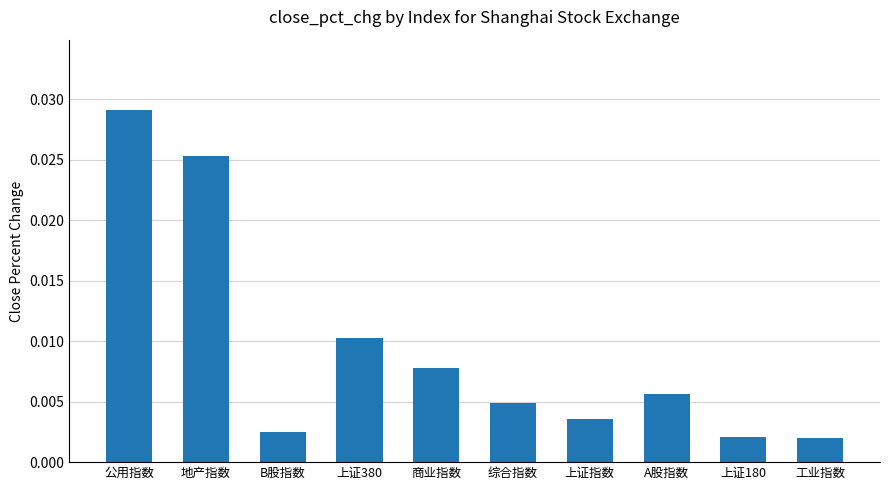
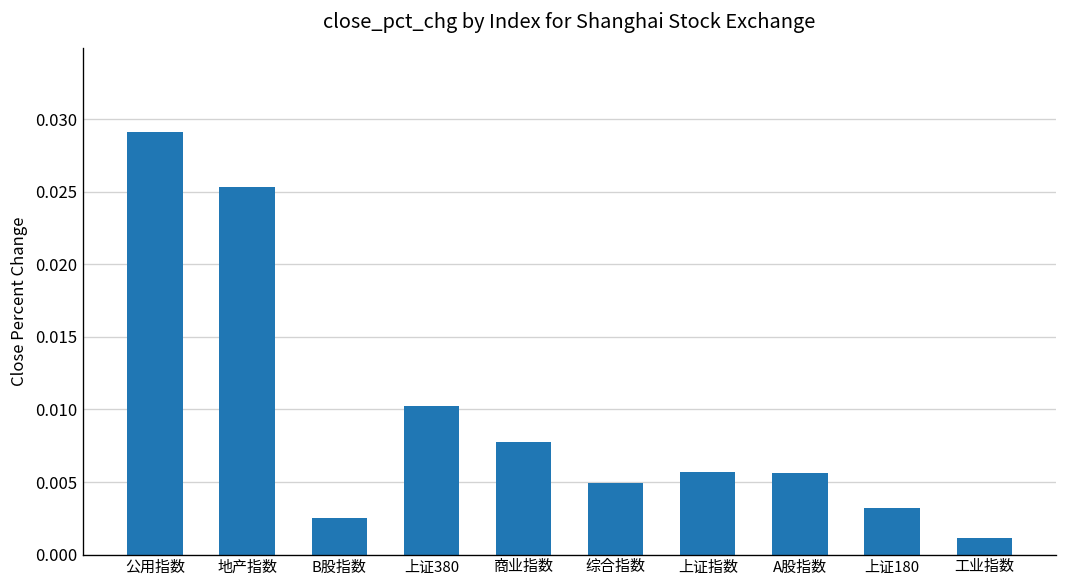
  {
    "公用指数": 0.0291,
    "地产指数": 0.0253,
    "B股指数": 0.0025,
    "上证380": 0.0102,
    "商业指数": 0.0078,
    "综合指数": 0.0049,
-   "上证指数": 0.0036,
+   "上证指数": 0.0057,
    "A股指数": 0.0057,
-   "上证180": 0.0021,
-   "工业指数": 0.0020
+   "上证180": 0.0032,
+   "工业指数": 0.0011
  }
